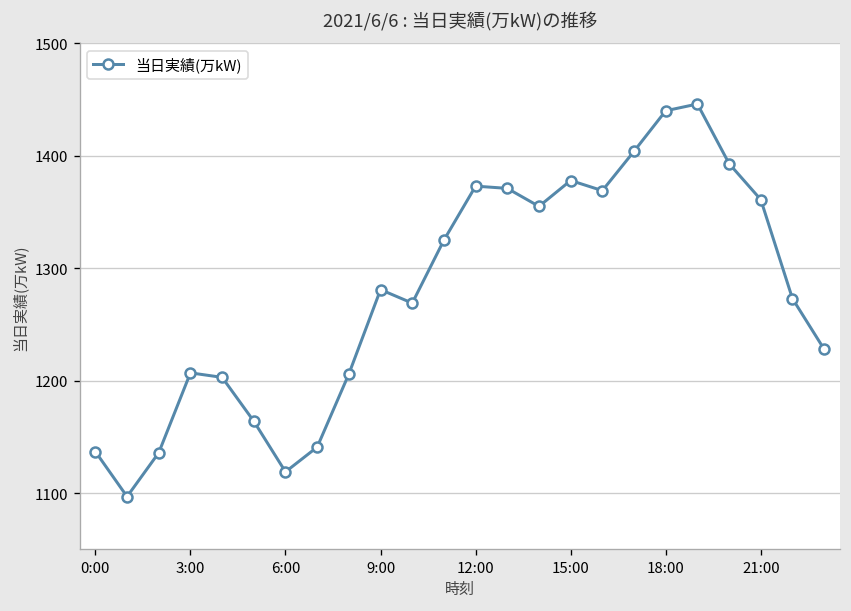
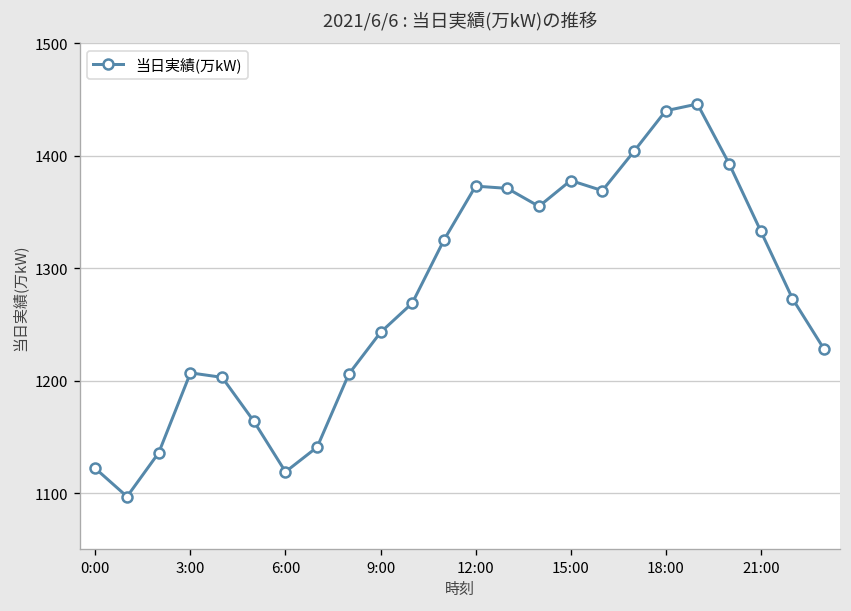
  {
-   "0:00": 1140,
+   "0:00": 1120,
    "3:00": 1210,
    "6:00": 1120,
-   "9:00": 1280,
+   "9:00": 1240,
    "12:00": 1370,
    "15:00": 1380,
    "18:00": 1440,
-   "21:00": 1360
+   "21:00": 1330
  }
